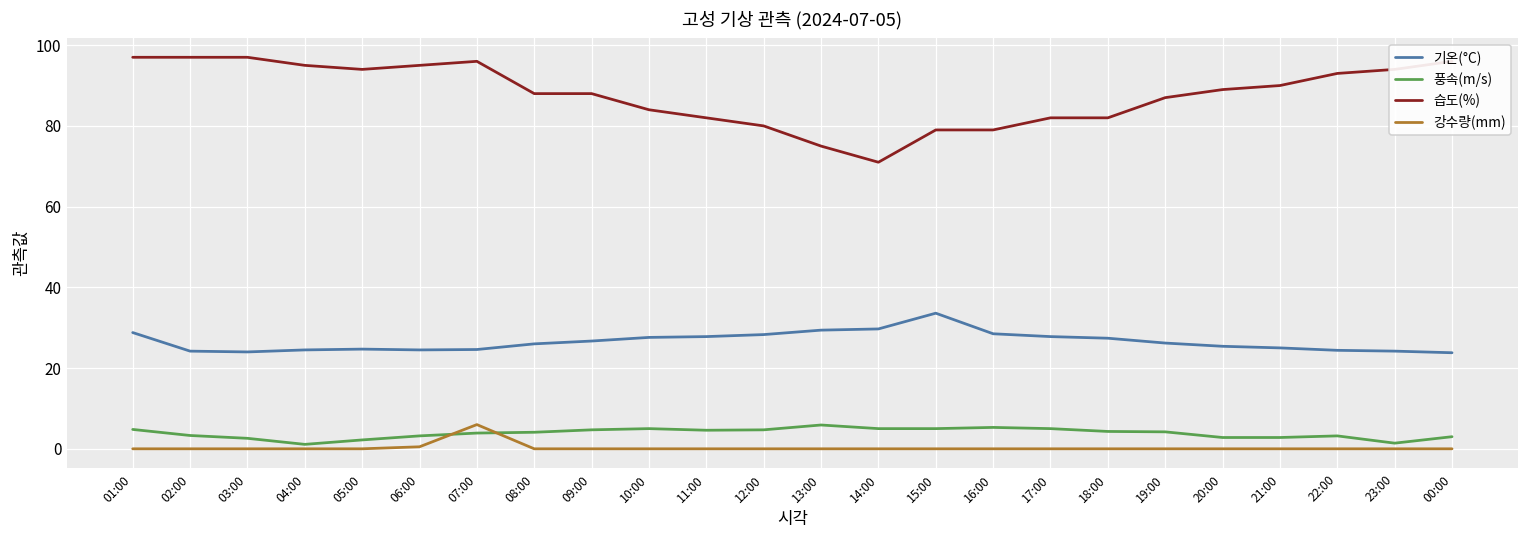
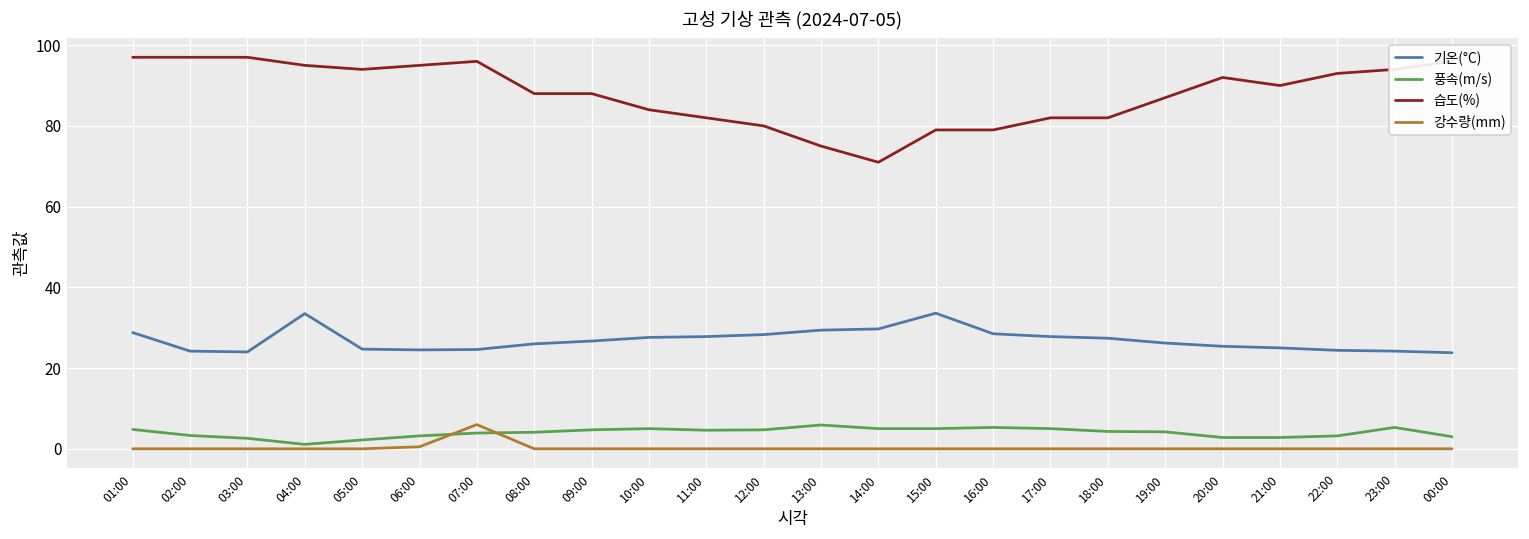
  {
    "기온(°C)": {
      "01:00": 29,
      "02:00": 24,
      "03:00": 24,
-     "04:00": 25,
+     "04:00": 34,
      "05:00": 25,
      "06:00": 25,
      "07:00": 25,
      "08:00": 26,
      "09:00": 27,
      "10:00": 28,
      "11:00": 28,
      "12:00": 28,
      "13:00": 29,
      "14:00": 30,
      "15:00": 34,
      "16:00": 29,
      "17:00": 28,
      "18:00": 27,
      "19:00": 26,
      "20:00": 25,
      "21:00": 25,
      "22:00": 24,
      "23:00": 24,
      "00:00": 24
    },
    "풍속(m/s)": {
      "01:00": 5,
      "02:00": 3,
      "03:00": 3,
      "04:00": 1,
      "05:00": 2,
      "06:00": 3,
      "07:00": 4,
      "08:00": 4,
      "09:00": 5,
      "10:00": 5,
      "11:00": 5,
      "12:00": 5,
      "13:00": 6,
      "14:00": 5,
      "15:00": 5,
      "16:00": 5,
      "17:00": 5,
      "18:00": 4,
      "19:00": 4,
      "20:00": 3,
      "21:00": 3,
      "22:00": 3,
-     "23:00": 1,
+     "23:00": 5,
      "00:00": 3
    },
    "습도(%)": {
      "01:00": 97,
      "02:00": 97,
      "03:00": 97,
      "04:00": 95,
      "05:00": 94,
      "06:00": 95,
      "07:00": 96,
      "08:00": 88,
      "09:00": 88,
      "10:00": 84,
      "11:00": 82,
      "12:00": 80,
      "13:00": 75,
      "14:00": 71,
      "15:00": 79,
      "16:00": 79,
      "17:00": 82,
      "18:00": 82,
      "19:00": 87,
-     "20:00": 89,
+     "20:00": 92,
      "21:00": 90,
      "22:00": 93
    },
    "강수량(mm)": {
      "01:00": 0,
      "02:00": 0,
      "03:00": 0,
      "04:00": 0,
      "05:00": 0,
      "06:00": 1,
      "07:00": 6,
      "08:00": 0,
      "09:00": 0,
      "10:00": 0,
      "11:00": 0,
      "12:00": 0,
      "13:00": 0,
      "14:00": 0,
      "15:00": 0,
      "16:00": 0,
      "17:00": 0,
      "18:00": 0,
      "19:00": 0,
      "20:00": 0,
      "21:00": 0,
      "22:00": 0,
      "23:00": 0,
      "00:00": 0
    }
  }
